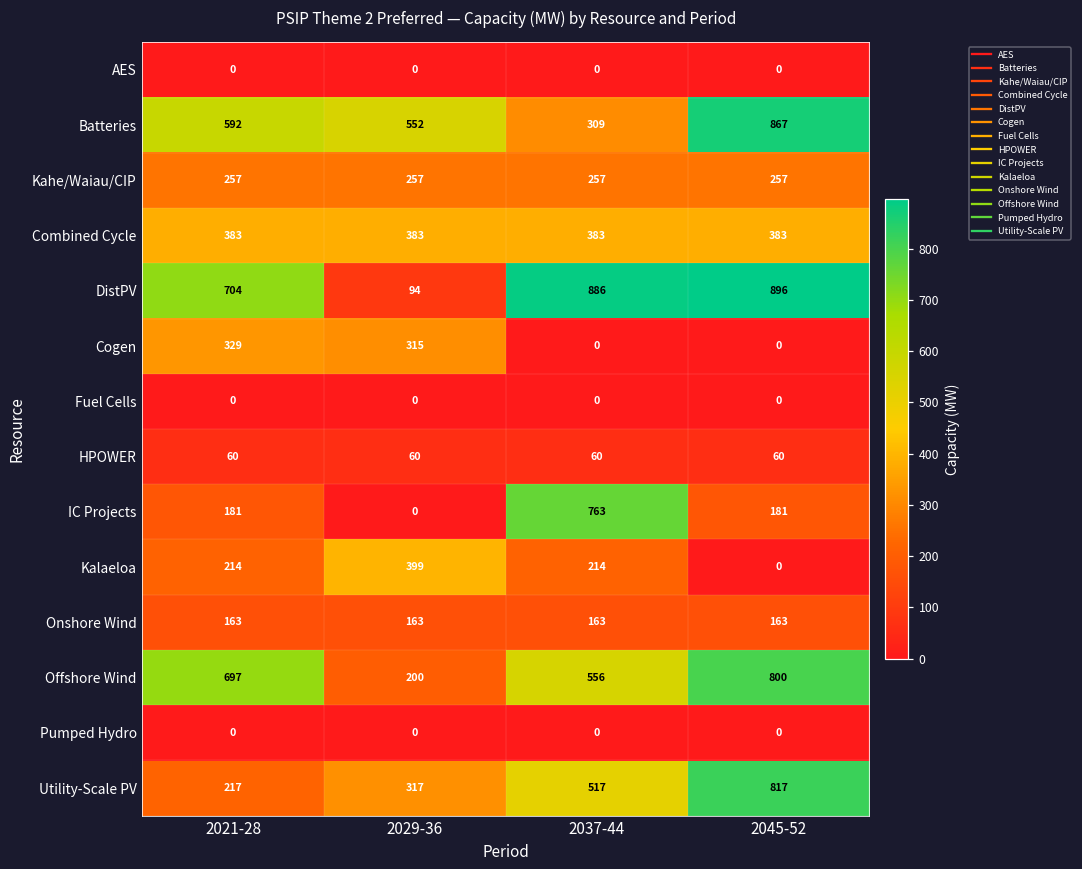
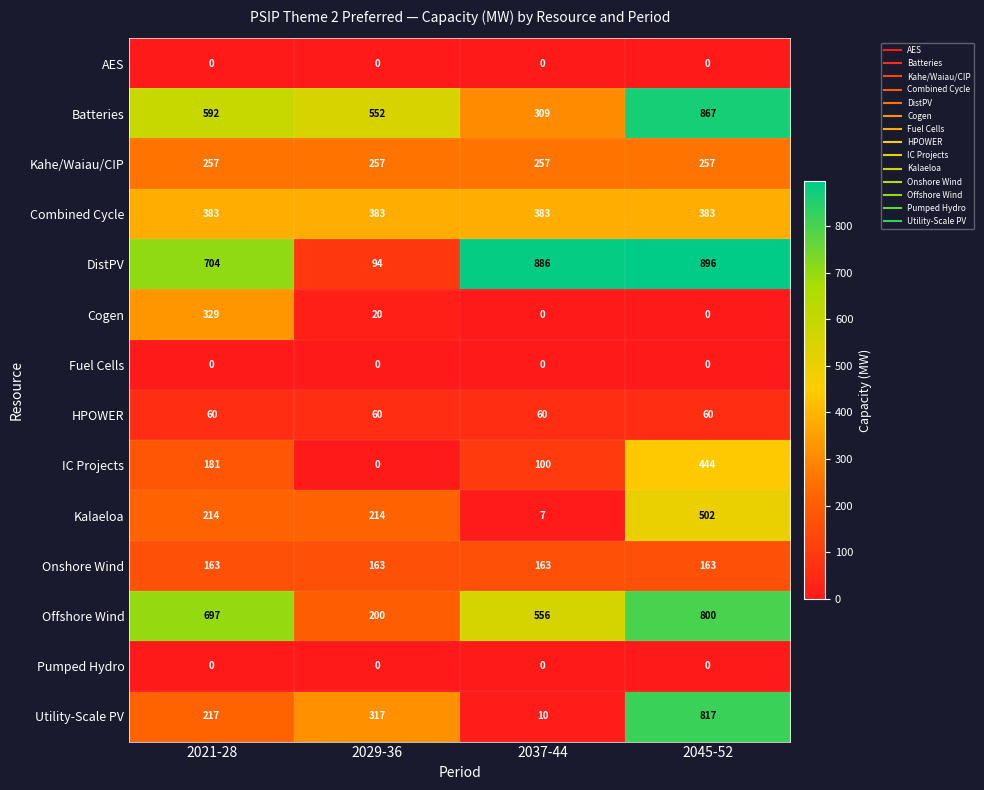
  {
    "AES": {
      "2021-28": 0,
      "2029-36": 0,
      "2037-44": 0,
      "2045-52": 0
    },
    "Batteries": {
      "2021-28": 592,
      "2029-36": 552,
      "2037-44": 309,
      "2045-52": 867
    },
    "Kahe/Waiau/CIP": {
      "2021-28": 257,
      "2029-36": 257,
      "2037-44": 257,
      "2045-52": 257
    },
    "Combined Cycle": {
      "2021-28": 383,
      "2029-36": 383,
      "2037-44": 383,
      "2045-52": 383
    },
    "DistPV": {
      "2021-28": 704,
      "2029-36": 94,
      "2037-44": 886,
      "2045-52": 896
    },
    "Cogen": {
      "2021-28": 329,
-     "2029-36": 315,
+     "2029-36": 20,
      "2037-44": 0,
      "2045-52": 0
    },
    "Fuel Cells": {
      "2021-28": 0,
      "2029-36": 0,
      "2037-44": 0,
      "2045-52": 0
    },
    "HPOWER": {
      "2021-28": 60,
      "2029-36": 60,
      "2037-44": 60,
      "2045-52": 60
    },
    "IC Projects": {
      "2021-28": 181,
      "2029-36": 0,
-     "2037-44": 763,
-     "2045-52": 181
+     "2037-44": 100,
+     "2045-52": 444
    },
    "Kalaeloa": {
      "2021-28": 214,
-     "2029-36": 399,
-     "2037-44": 214,
-     "2045-52": 0
+     "2029-36": 214,
+     "2037-44": 7,
+     "2045-52": 502
    },
    "Onshore Wind": {
      "2021-28": 163,
      "2029-36": 163,
      "2037-44": 163,
      "2045-52": 163
    },
    "Offshore Wind": {
      "2021-28": 697,
      "2029-36": 200,
      "2037-44": 556,
      "2045-52": 800
    },
    "Pumped Hydro": {
      "2021-28": 0,
      "2029-36": 0,
      "2037-44": 0,
      "2045-52": 0
    },
    "Utility-Scale PV": {
      "2021-28": 217,
      "2029-36": 317,
-     "2037-44": 517,
+     "2037-44": 10,
      "2045-52": 817
    }
  }
